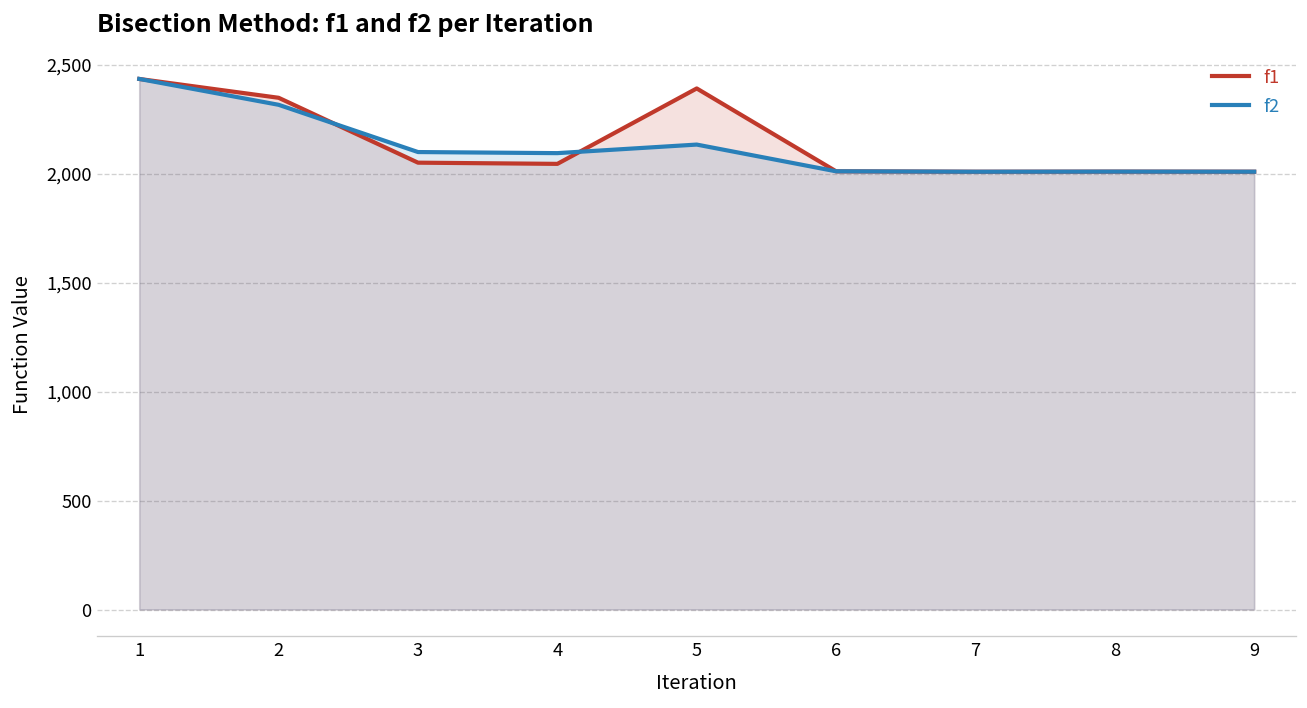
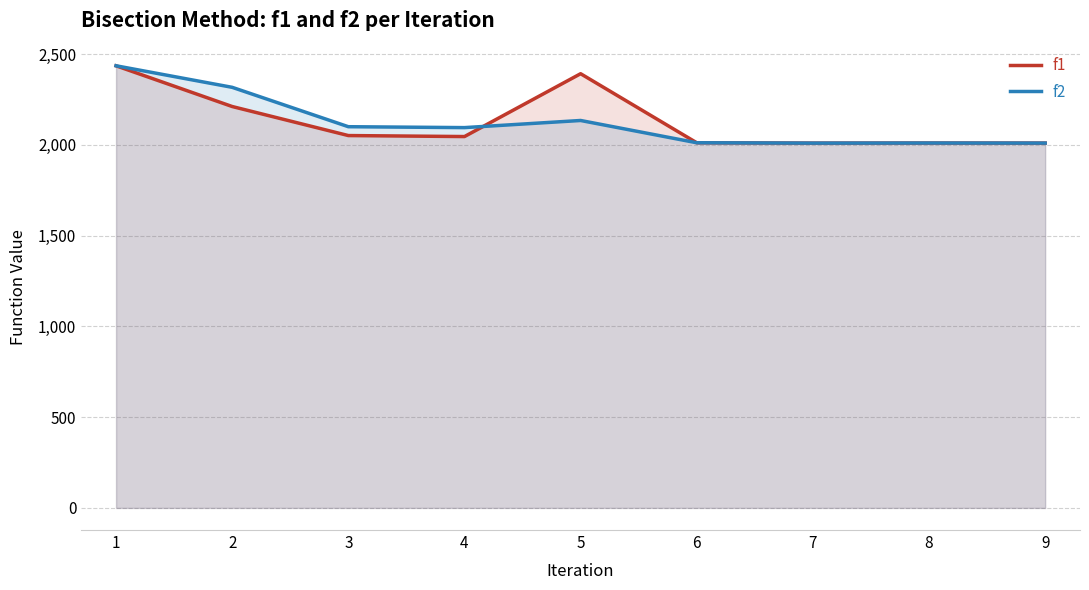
  {
    "f1": {
-     "2": "2,350",
+     "2": "2,210",
      "3": "2,050",
      "4": "2,050",
      "5": "2,390"
    },
    "f2": {
      "2": "2,320",
      "3": "2,100",
      "4": "2,100",
      "5": "2,130"
    }
  }
